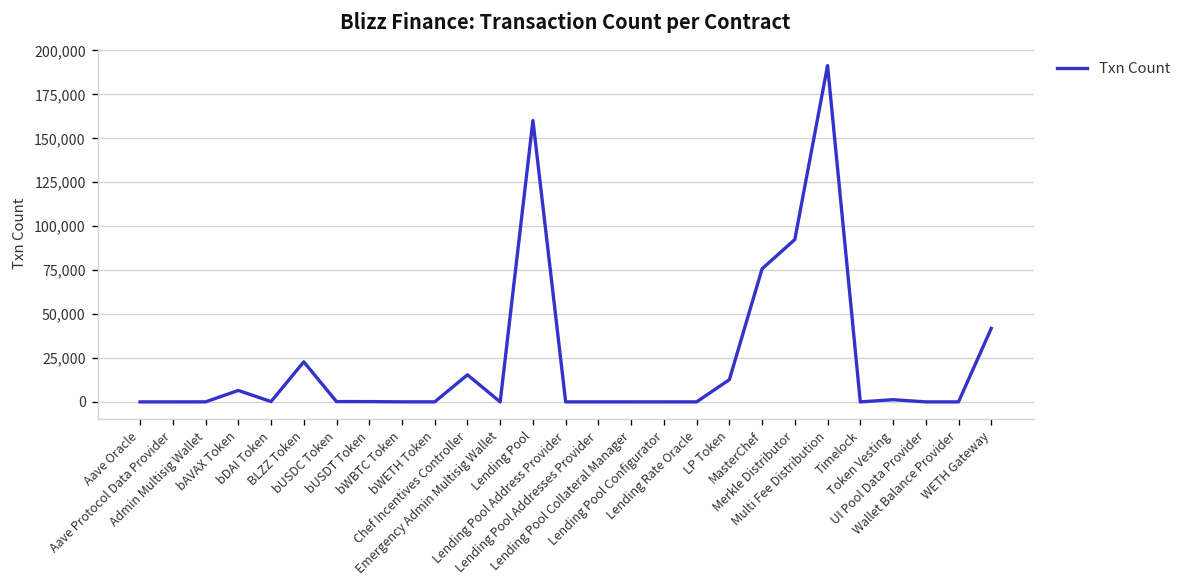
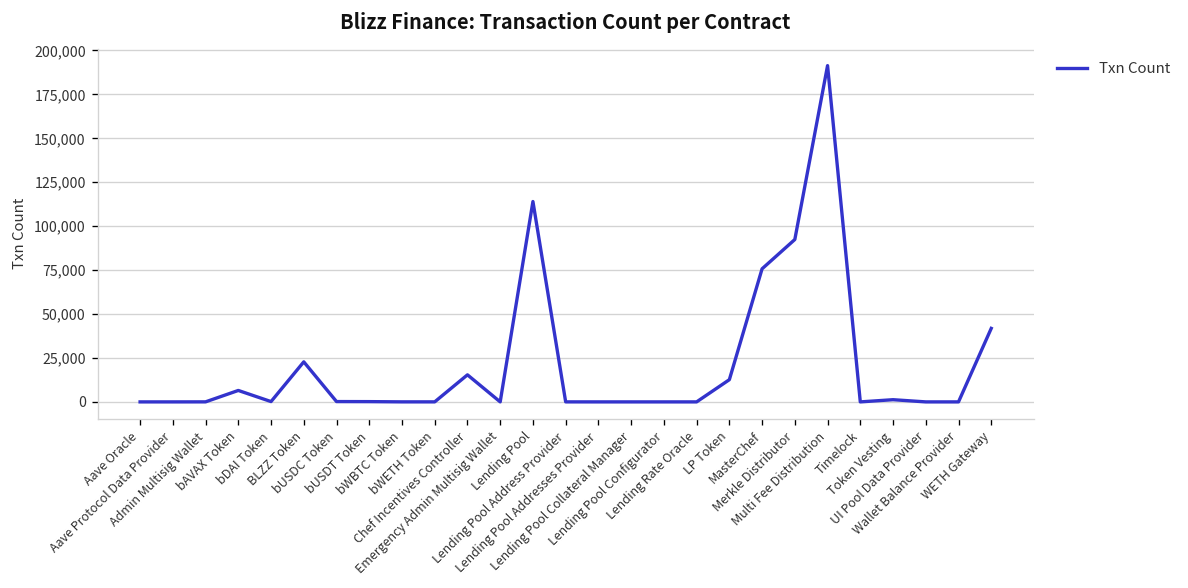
  {
    "Aave Oracle": "0",
    "Aave Protocol Data Provider": "0",
    "Admin Multisig Wallet": "0",
    "bAVAX Token": "7,000",
    "bDAI Token": "0",
    "BLZZ Token": "23,000",
    "bUSDC Token": "0",
    "bUSDT Token": "0",
    "bWBTC Token": "0",
    "bWETH Token": "0",
    "Chef Incentives Controller": "15,000",
    "Emergency Admin Multisig Wallet": "0",
-   "Lending Pool": "160,000",
+   "Lending Pool": "114,000",
    "Lending Pool Address Provider": "0",
    "Lending Pool Addresses Provider": "0",
    "Lending Pool Collateral Manager": "0",
    "Lending Pool Configurator": "0",
    "Lending Rate Oracle": "0",
    "LP Token": "13,000",
    "MasterChef": "76,000",
    "Merkle Distributor": "92,000",
    "Multi Fee Distribution": "191,000",
    "Timelock": "0",
    "Token Vesting": "1,000",
    "UI Pool Data Provider": "0",
    "Wallet Balance Provider": "0",
    "WETH Gateway": "42,000"
  }
